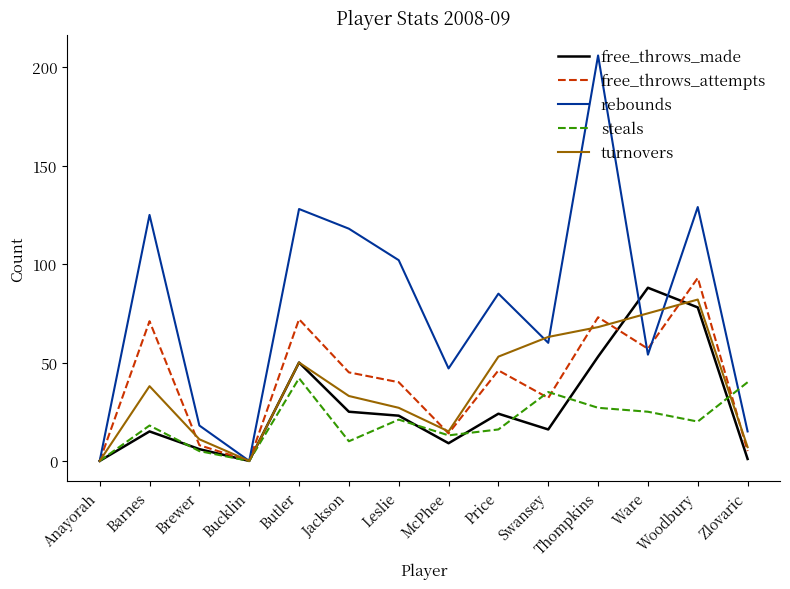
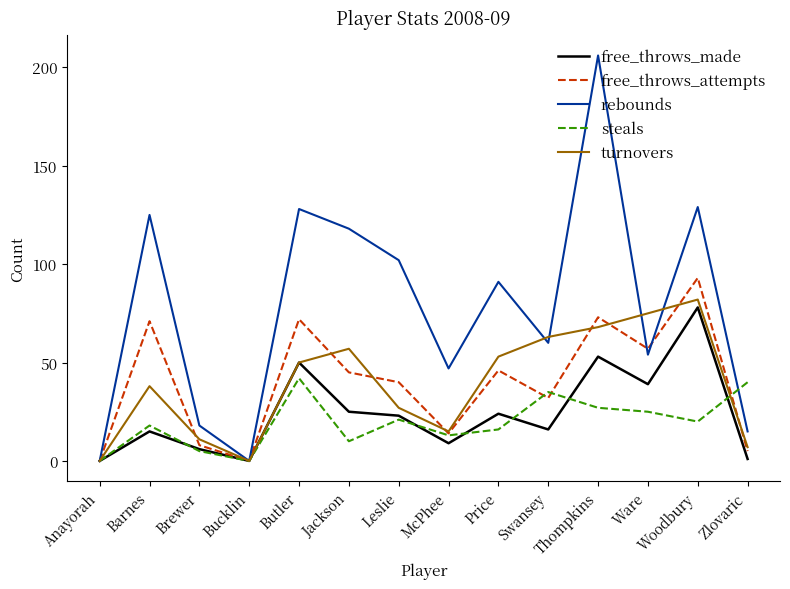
  {
    "free_throws_made": {
      "Barnes": 15,
      "Jackson": 25,
      "Leslie": 23,
      "McPhee": 9,
      "Price": 24,
      "Swansey": 16,
      "Thompkins": 53,
-     "Ware": 88,
+     "Ware": 39,
      "Woodbury": 78,
      "Zlovaric": 1
    },
    "free_throws_attempts": {
      "Barnes": 71,
      "Brewer": 8,
      "Butler": 72,
      "Jackson": 45,
      "Leslie": 40,
      "Price": 46,
      "Swansey": 32,
      "Thompkins": 73,
      "Ware": 57,
      "Woodbury": 93,
      "Zlovaric": 5
    },
    "rebounds": {
      "Barnes": 125,
      "Brewer": 18,
      "Butler": 128,
      "Jackson": 118,
      "Leslie": 102,
      "McPhee": 47,
-     "Price": 85,
+     "Price": 91,
      "Swansey": 60,
      "Thompkins": 206,
      "Ware": 54,
      "Woodbury": 129,
      "Zlovaric": 15
    },
    "steals": {
      "Barnes": 18,
      "Butler": 42,
      "Jackson": 10,
      "Leslie": 21,
      "Price": 16,
      "Swansey": 35,
      "Thompkins": 27,
      "Ware": 25,
      "Woodbury": 20,
      "Zlovaric": 40
    },
    "turnovers": {
      "Barnes": 38,
      "Brewer": 11,
-     "Jackson": 33,
+     "Jackson": 57,
      "Leslie": 27,
      "Price": 53,
      "Swansey": 63,
      "Thompkins": 68,
      "Ware": 75,
      "Woodbury": 82,
      "Zlovaric": 7
    }
  }
